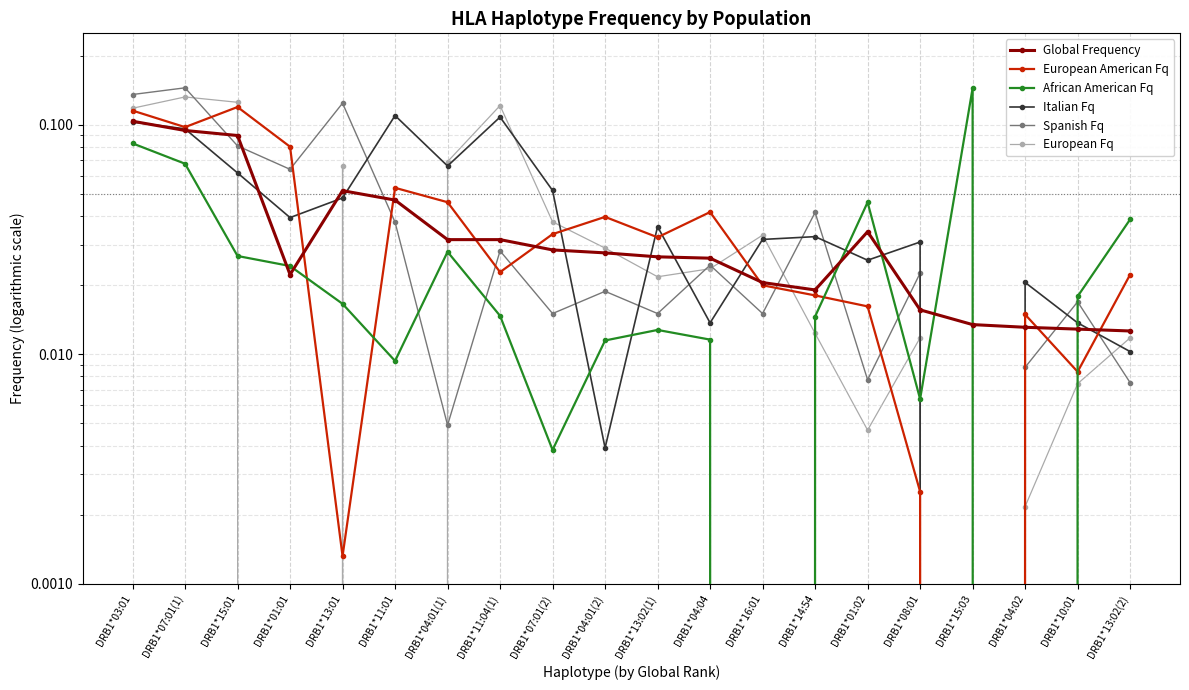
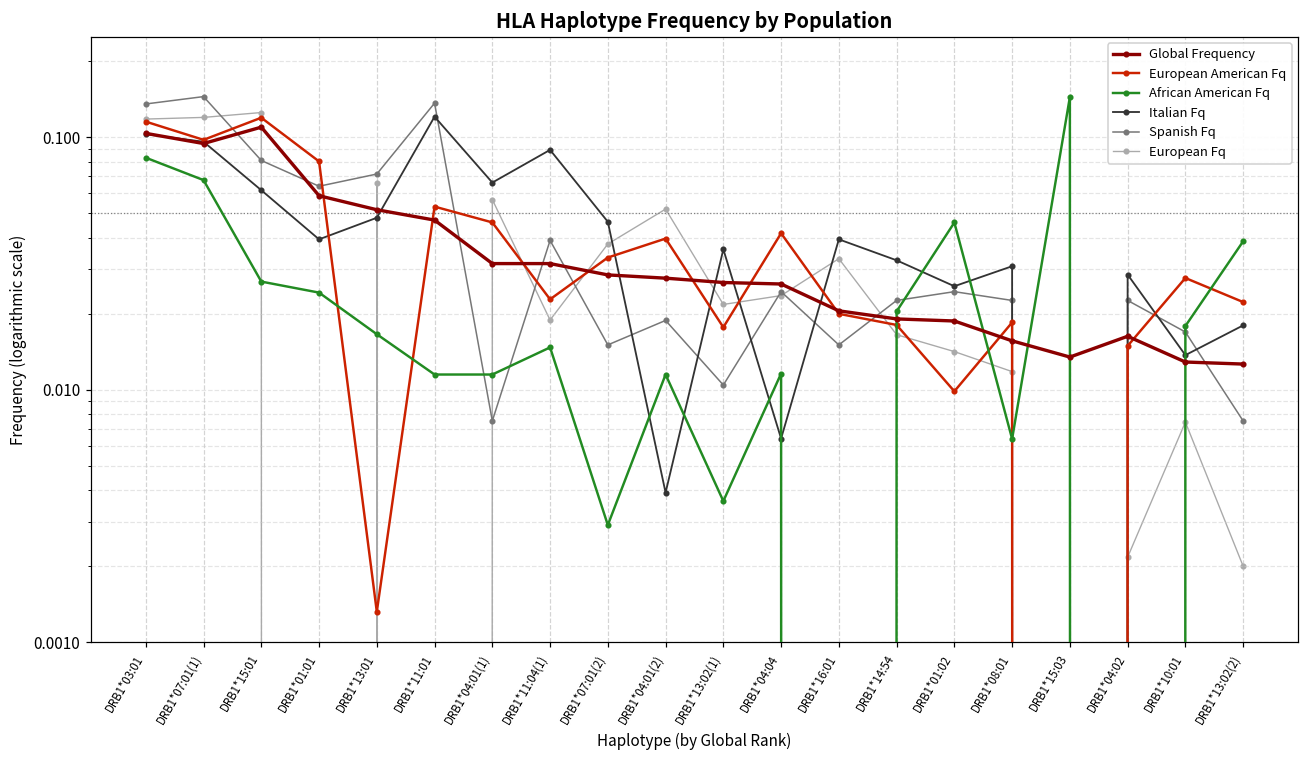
  {
    "Global Frequency": {
-     "DRB1*15:01": 0.090,
-     "DRB1*01:01": 0.022,
+     "DRB1*15:01": 0.11,
+     "DRB1*01:01": 0.059,
      "DRB1*13:01": 0.052,
      "DRB1*11:01": 0.047,
      "DRB1*04:01(1)": 0.032,
      "DRB1*11:04(1)": 0.032,
      "DRB1*07:01(2)": 0.028,
      "DRB1*04:01(2)": 0.028,
      "DRB1*13:02(1)": 0.027,
      "DRB1*04:04": 0.026,
      "DRB1*16:01": 0.021,
      "DRB1*14:54": 0.019,
-     "DRB1*01:02": 0.034,
+     "DRB1*01:02": 0.019,
      "DRB1*08:01": 0.016,
      "DRB1*15:03": 0.013,
-     "DRB1*04:02": 0.013,
+     "DRB1*04:02": 0.016,
      "DRB1*10:01": 0.013,
      "DRB1*13:02(2)": 0.013
    },
    "European American Fq": {
      "DRB1*15:01": 0.12,
      "DRB1*01:01": 0.080,
      "DRB1*13:01": 0.0013,
      "DRB1*11:01": 0.053,
      "DRB1*04:01(1)": 0.046,
      "DRB1*11:04(1)": 0.023,
      "DRB1*07:01(2)": 0.033,
      "DRB1*04:01(2)": 0.040,
-     "DRB1*13:02(1)": 0.032,
+     "DRB1*13:02(1)": 0.018,
      "DRB1*04:04": 0.042,
      "DRB1*16:01": 0.020,
      "DRB1*14:54": 0.018,
-     "DRB1*01:02": 0.016,
-     "DRB1*08:01": 0.0025,
+     "DRB1*01:02": 0.0099,
+     "DRB1*08:01": 0.018,
      "DRB1*04:02": 0.015,
-     "DRB1*10:01": 0.0084,
+     "DRB1*10:01": 0.028,
      "DRB1*13:02(2)": 0.022
    },
    "African American Fq": {
      "DRB1*03:01": 0.083,
      "DRB1*07:01(1)": 0.068,
      "DRB1*15:01": 0.027,
      "DRB1*01:01": 0.024,
      "DRB1*13:01": 0.017,
-     "DRB1*11:01": 0.0094,
-     "DRB1*04:01(1)": 0.028,
+     "DRB1*11:01": 0.011,
+     "DRB1*04:01(1)": 0.011,
      "DRB1*11:04(1)": 0.015,
-     "DRB1*07:01(2)": 0.0038,
+     "DRB1*07:01(2)": 0.0029,
      "DRB1*04:01(2)": 0.011,
-     "DRB1*13:02(1)": 0.013,
+     "DRB1*13:02(1)": 0.0036,
      "DRB1*04:04": 0.012,
-     "DRB1*14:54": 0.015,
+     "DRB1*14:54": 0.020,
      "DRB1*01:02": 0.046,
      "DRB1*08:01": 0.0064,
      "DRB1*15:03": 0.14,
      "DRB1*10:01": 0.018,
      "DRB1*13:02(2)": 0.039
    },
    "Italian Fq": {
      "DRB1*15:01": 0.062,
      "DRB1*01:01": 0.039,
      "DRB1*13:01": 0.048,
-     "DRB1*11:01": 0.11,
+     "DRB1*11:01": 0.12,
      "DRB1*04:01(1)": 0.066,
-     "DRB1*11:04(1)": 0.11,
-     "DRB1*07:01(2)": 0.052,
+     "DRB1*11:04(1)": 0.089,
+     "DRB1*07:01(2)": 0.046,
      "DRB1*04:01(2)": 0.0039,
      "DRB1*13:02(1)": 0.036,
-     "DRB1*04:04": 0.014,
-     "DRB1*16:01": 0.032,
+     "DRB1*04:04": 0.0064,
+     "DRB1*16:01": 0.039,
      "DRB1*14:54": 0.033,
      "DRB1*01:02": 0.026,
      "DRB1*08:01": 0.031,
-     "DRB1*04:02": 0.021,
+     "DRB1*04:02": 0.029,
      "DRB1*10:01": 0.014,
-     "DRB1*13:02(2)": 0.010
+     "DRB1*13:02(2)": 0.018
    },
    "Spanish Fq": {
      "DRB1*03:01": 0.14,
      "DRB1*07:01(1)": 0.14,
      "DRB1*15:01": 0.081,
      "DRB1*01:01": 0.064,
-     "DRB1*13:01": 0.12,
-     "DRB1*11:01": 0.038,
-     "DRB1*04:01(1)": 0.0049,
-     "DRB1*11:04(1)": 0.028,
+     "DRB1*13:01": 0.071,
+     "DRB1*11:01": 0.14,
+     "DRB1*04:01(1)": 0.0075,
+     "DRB1*11:04(1)": 0.039,
      "DRB1*07:01(2)": 0.015,
      "DRB1*04:01(2)": 0.019,
-     "DRB1*13:02(1)": 0.015,
+     "DRB1*13:02(1)": 0.010,
      "DRB1*04:04": 0.024,
      "DRB1*16:01": 0.015,
-     "DRB1*14:54": 0.041,
-     "DRB1*01:02": 0.0077,
+     "DRB1*14:54": 0.023,
+     "DRB1*01:02": 0.024,
      "DRB1*08:01": 0.023,
-     "DRB1*04:02": 0.0088,
+     "DRB1*04:02": 0.023,
      "DRB1*10:01": 0.017,
      "DRB1*13:02(2)": 0.0075
    },
    "European Fq": {
-     "DRB1*07:01(1)": 0.13,
+     "DRB1*07:01(1)": 0.12,
      "DRB1*15:01": 0.13,
      "DRB1*13:01": 0.066,
-     "DRB1*04:01(1)": 0.069,
-     "DRB1*11:04(1)": 0.12,
+     "DRB1*04:01(1)": 0.057,
+     "DRB1*11:04(1)": 0.019,
      "DRB1*07:01(2)": 0.038,
-     "DRB1*04:01(2)": 0.029,
+     "DRB1*04:01(2)": 0.052,
      "DRB1*13:02(1)": 0.022,
      "DRB1*04:04": 0.024,
      "DRB1*16:01": 0.033,
-     "DRB1*14:54": 0.012,
-     "DRB1*01:02": 0.0047,
+     "DRB1*14:54": 0.017,
+     "DRB1*01:02": 0.014,
      "DRB1*08:01": 0.012,
      "DRB1*04:02": 0.0022,
      "DRB1*10:01": 0.0074,
-     "DRB1*13:02(2)": 0.012
+     "DRB1*13:02(2)": 0.0020
    }
  }
